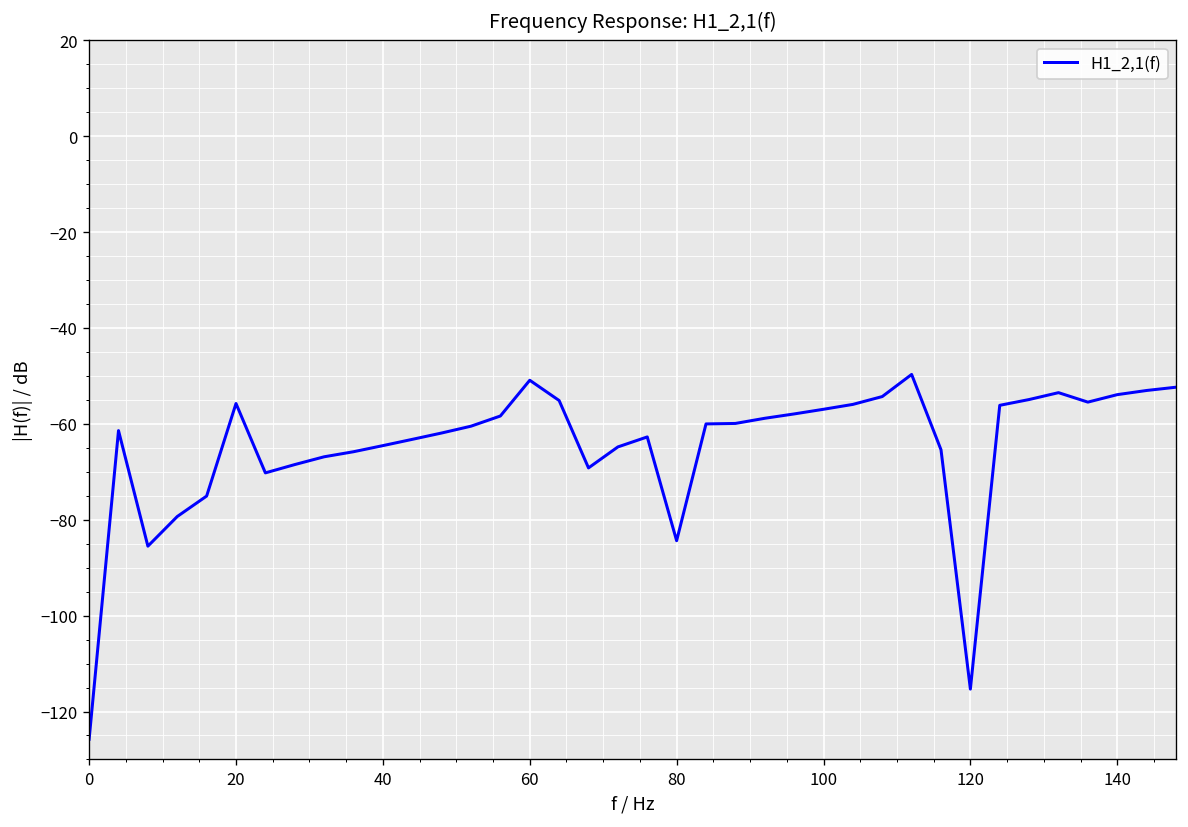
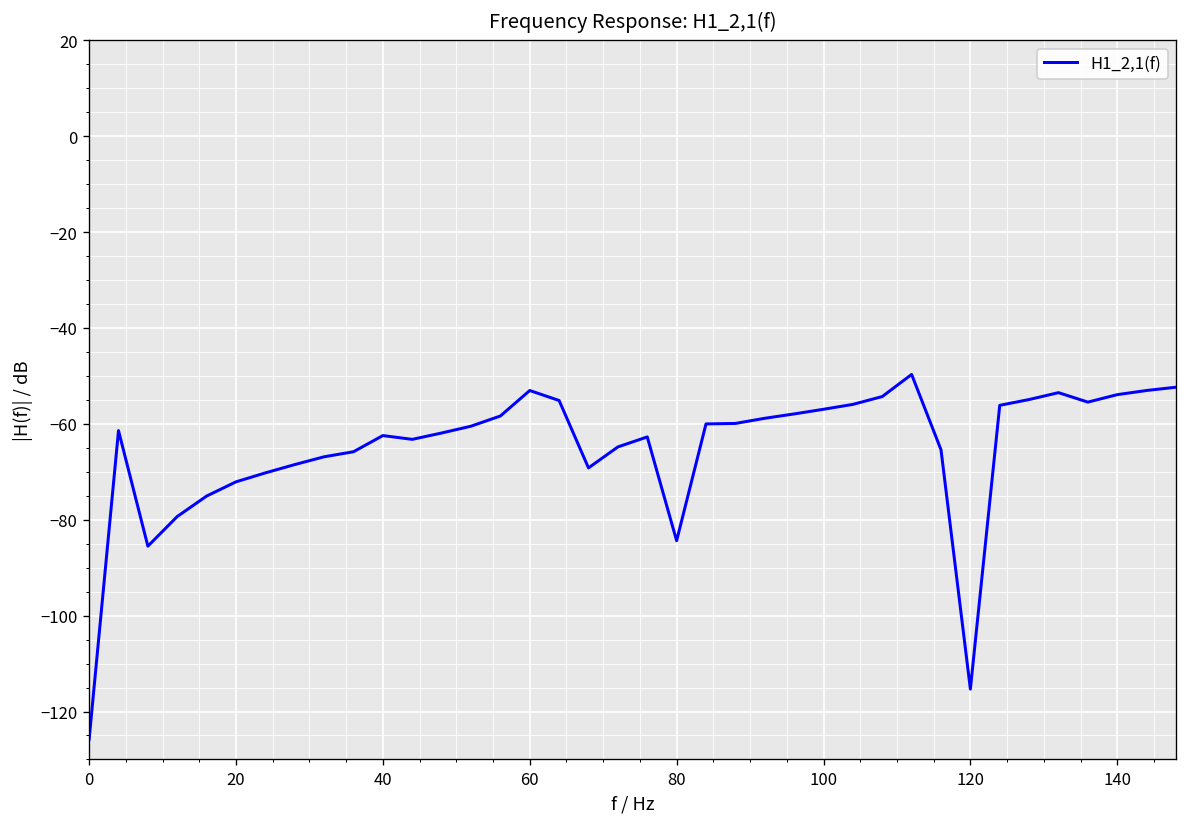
  {
    "0": -126,
-   "20": -56,
-   "40": -65,
-   "60": -51,
+   "20": -72,
+   "40": -62,
+   "60": -53,
    "80": -84,
    "100": -57,
    "120": -115,
    "140": -54
  }
